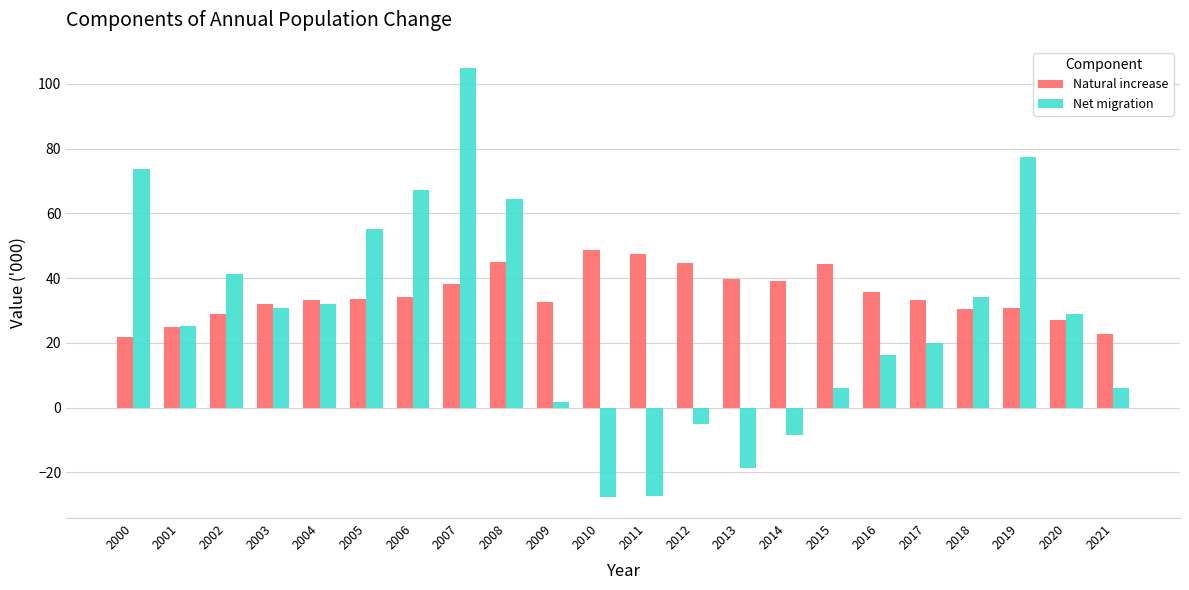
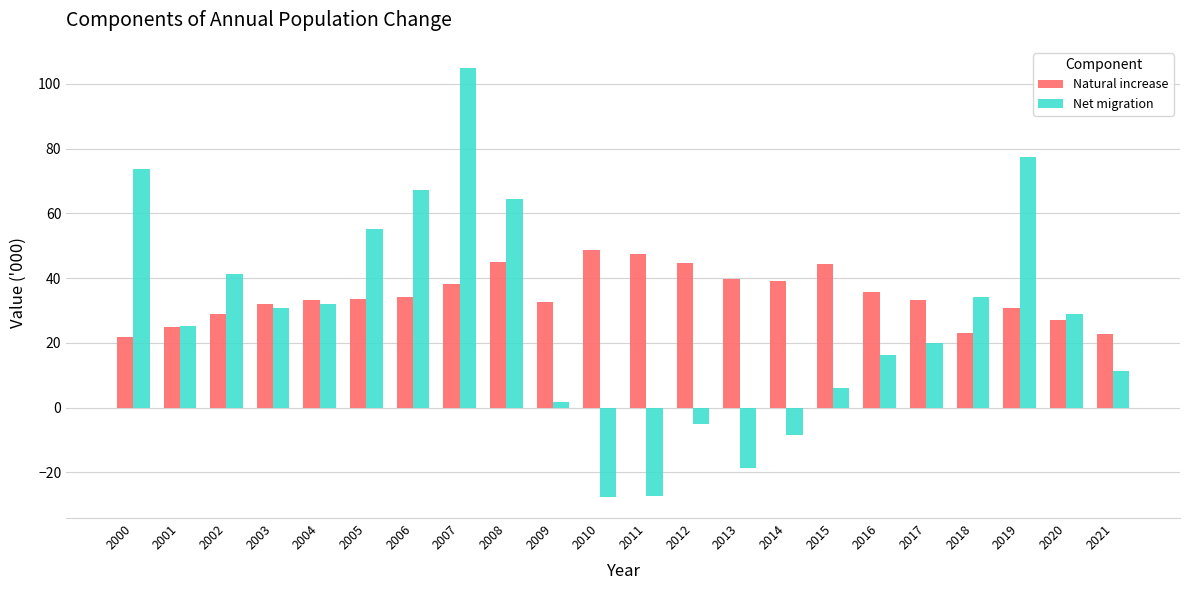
  {
    "Natural increase": {
      "2000": 22,
      "2001": 25,
      "2002": 29,
      "2003": 32,
      "2004": 33,
      "2005": 34,
      "2006": 34,
      "2007": 38,
      "2008": 45,
      "2009": 33,
      "2010": 49,
      "2011": 48,
      "2012": 45,
      "2013": 40,
      "2014": 39,
      "2015": 44,
      "2016": 36,
      "2017": 33,
-     "2018": 31,
+     "2018": 23,
      "2019": 31,
      "2020": 27,
      "2021": 23
    },
    "Net migration": {
      "2000": 74,
      "2001": 25,
      "2002": 41,
      "2003": 31,
      "2004": 32,
      "2005": 55,
      "2006": 67,
      "2007": 105,
      "2008": 64,
      "2009": 2,
      "2010": -28,
      "2011": -27,
      "2012": -5,
      "2013": -19,
      "2014": -9,
      "2015": 6,
      "2016": 16,
      "2017": 20,
      "2018": 34,
      "2019": 77,
      "2020": 29,
-     "2021": 6
+     "2021": 11
    }
  }
